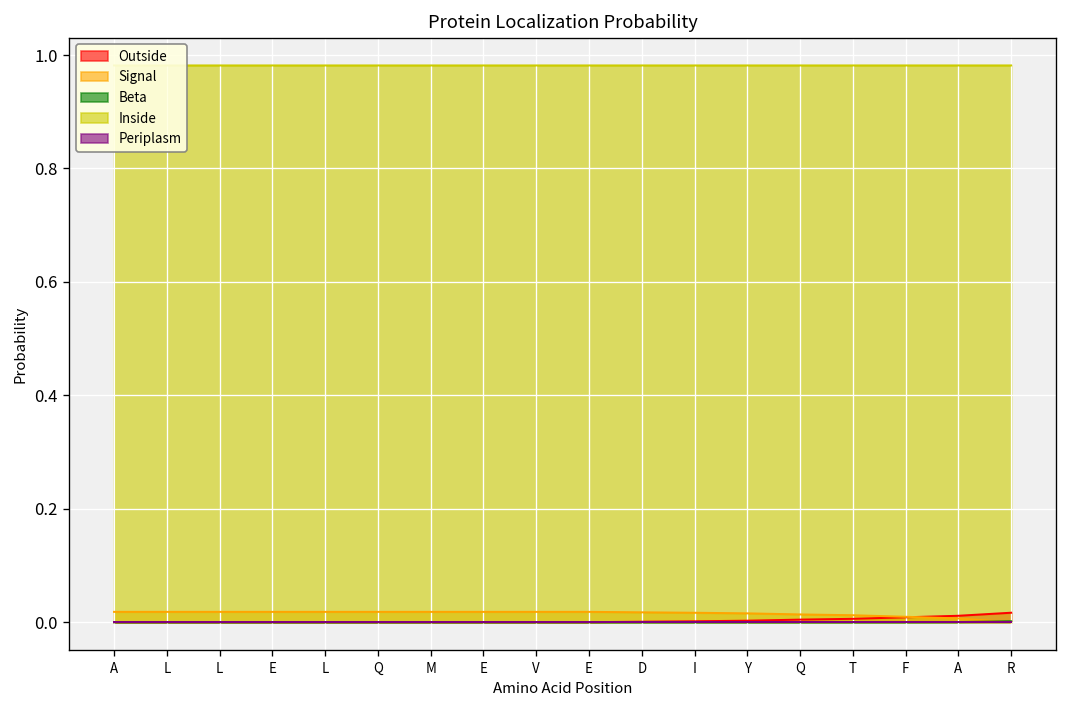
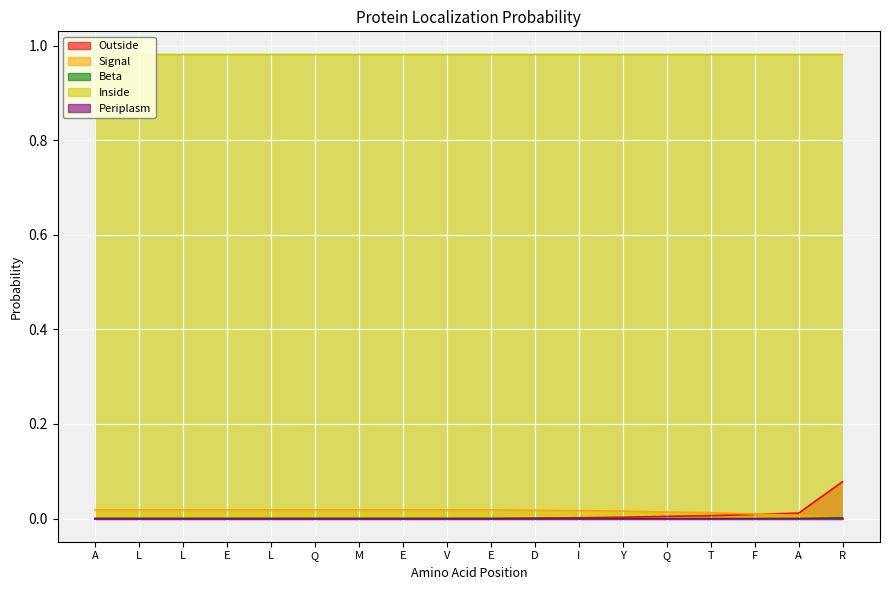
  {
    "Outside": {
      "T": 0.01,
-     "R": 0.02
+     "R": 0.08
    },
    "Periplasm": {
      "T": 0.00,
      "F": 0.00
    }
  }
